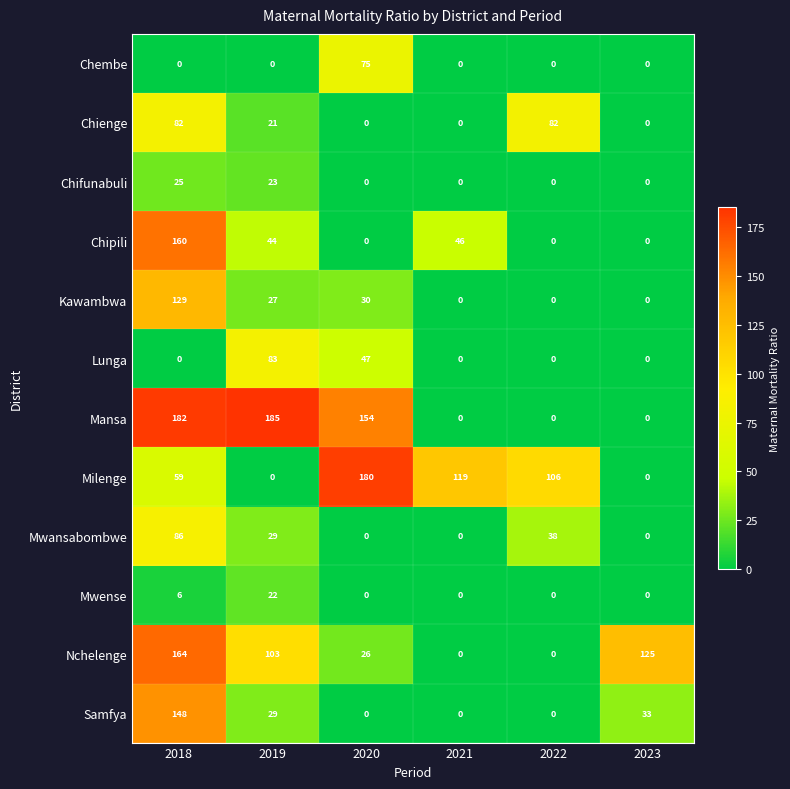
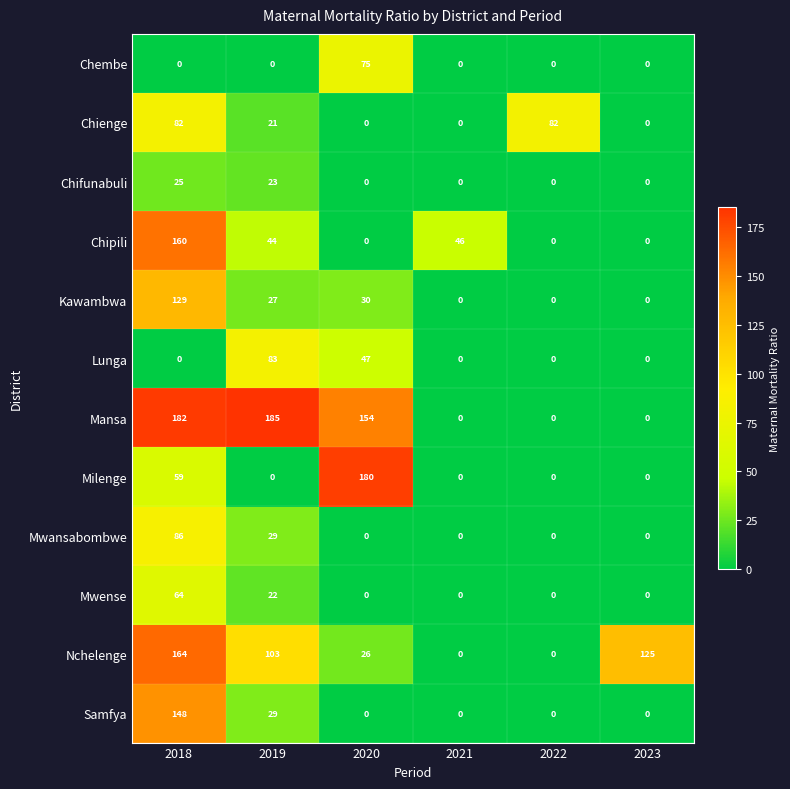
  {
    "Chembe": {
      "2018": 0,
      "2019": 0,
      "2020": 75,
      "2021": 0,
      "2022": 0,
      "2023": 0
    },
    "Chienge": {
      "2018": 82,
      "2019": 21,
      "2020": 0,
      "2021": 0,
      "2022": 82,
      "2023": 0
    },
    "Chifunabuli": {
      "2018": 25,
      "2019": 23,
      "2020": 0,
      "2021": 0,
      "2022": 0,
      "2023": 0
    },
    "Chipili": {
      "2018": 160,
      "2019": 44,
      "2020": 0,
      "2021": 46,
      "2022": 0,
      "2023": 0
    },
    "Kawambwa": {
      "2018": 129,
      "2019": 27,
      "2020": 30,
      "2021": 0,
      "2022": 0,
      "2023": 0
    },
    "Lunga": {
      "2018": 0,
      "2019": 83,
      "2020": 47,
      "2021": 0,
      "2022": 0,
      "2023": 0
    },
    "Mansa": {
      "2018": 182,
      "2019": 185,
      "2020": 154,
      "2021": 0,
      "2022": 0,
      "2023": 0
    },
    "Milenge": {
      "2018": 59,
      "2019": 0,
      "2020": 180,
-     "2021": 119,
-     "2022": 106,
+     "2021": 0,
+     "2022": 0,
      "2023": 0
    },
    "Mwansabombwe": {
      "2018": 86,
      "2019": 29,
      "2020": 0,
      "2021": 0,
-     "2022": 38,
+     "2022": 0,
      "2023": 0
    },
    "Mwense": {
-     "2018": 6,
+     "2018": 64,
      "2019": 22,
      "2020": 0,
      "2021": 0,
      "2022": 0,
      "2023": 0
    },
    "Nchelenge": {
      "2018": 164,
      "2019": 103,
      "2020": 26,
      "2021": 0,
      "2022": 0,
      "2023": 125
    },
    "Samfya": {
      "2018": 148,
      "2019": 29,
      "2020": 0,
      "2021": 0,
      "2022": 0,
-     "2023": 33
+     "2023": 0
    }
  }
